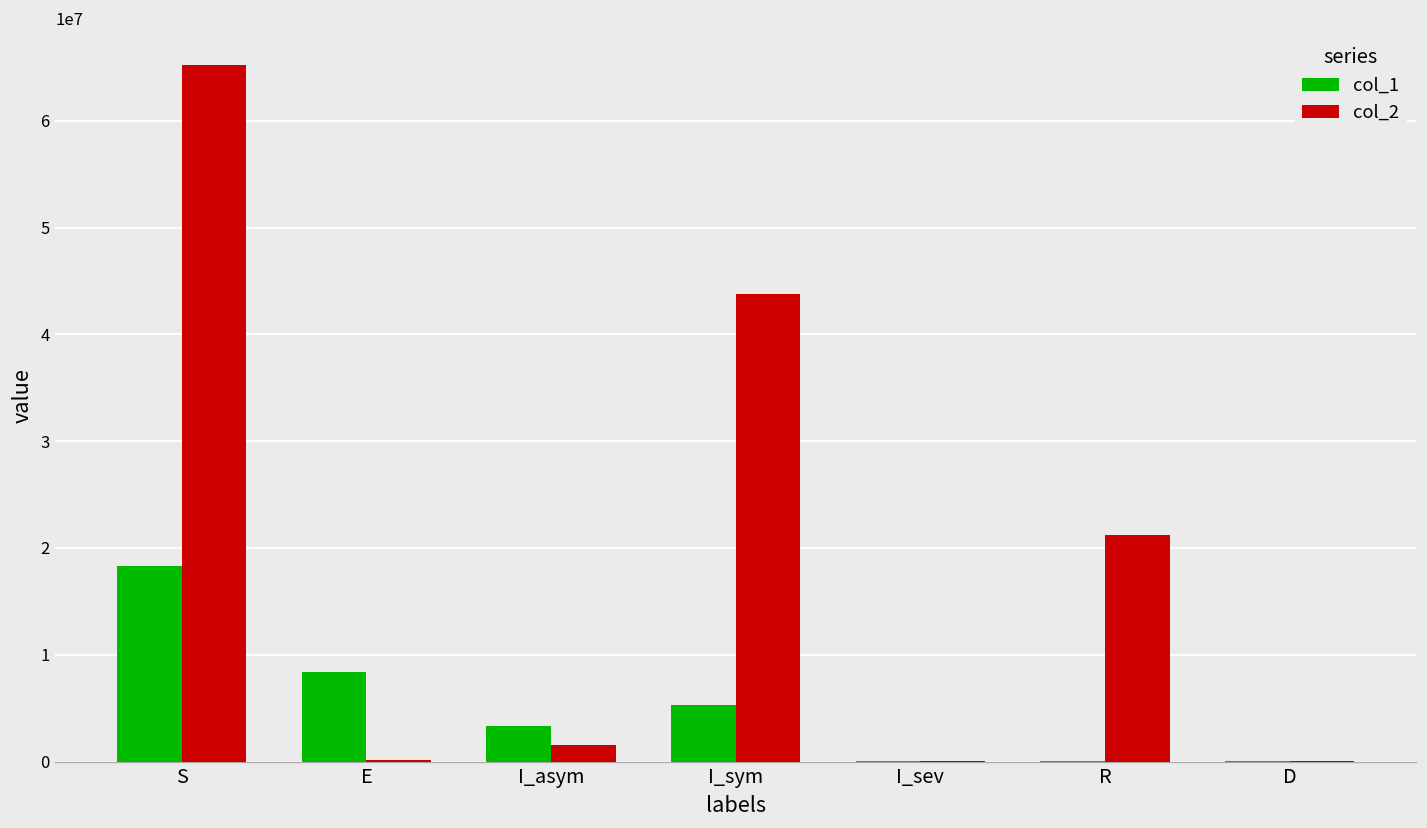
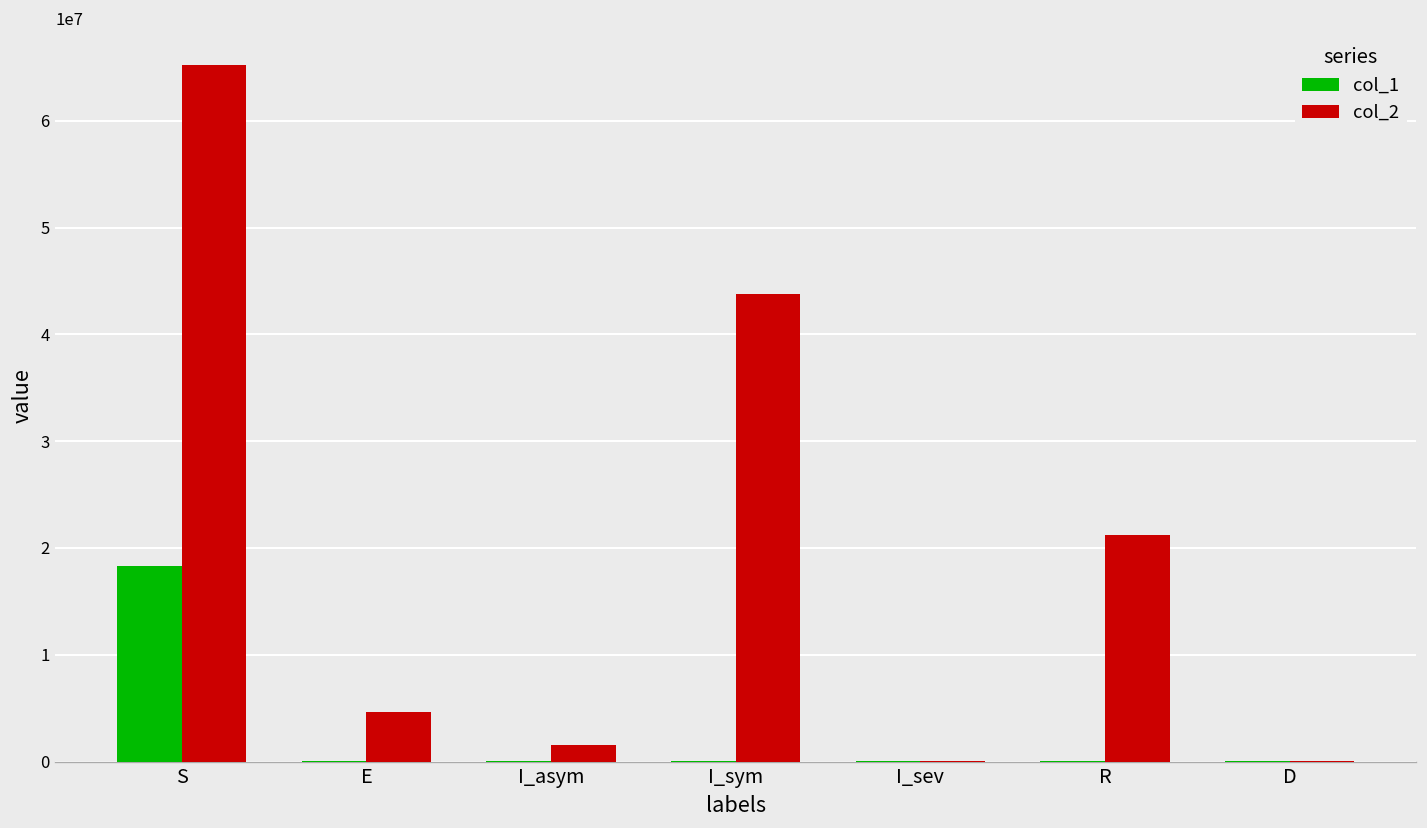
  {
    "col_1": {
      "S": 18000000,
-     "E": 8000000,
-     "I_asym": 3000000,
-     "I_sym": 5000000
+     "E": 0,
+     "I_asym": 0,
+     "I_sym": 0
    },
    "col_2": {
      "S": 65000000,
-     "E": 0,
+     "E": 5000000,
      "I_asym": 2000000,
      "I_sym": 44000000,
      "R": 21000000
    }
  }
